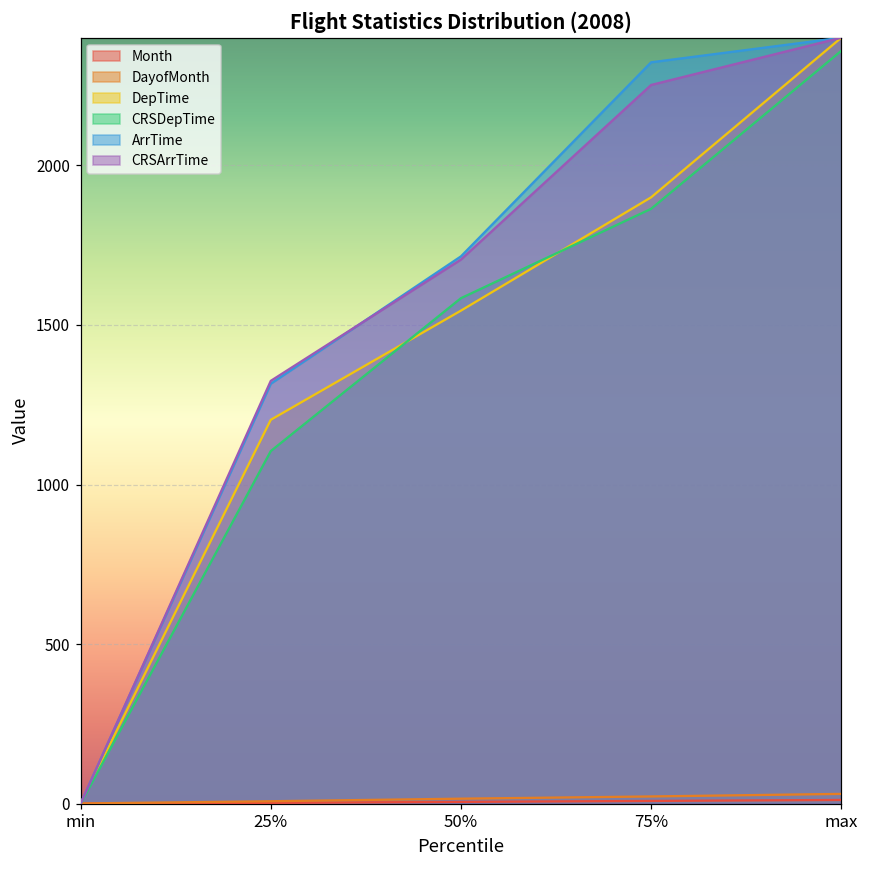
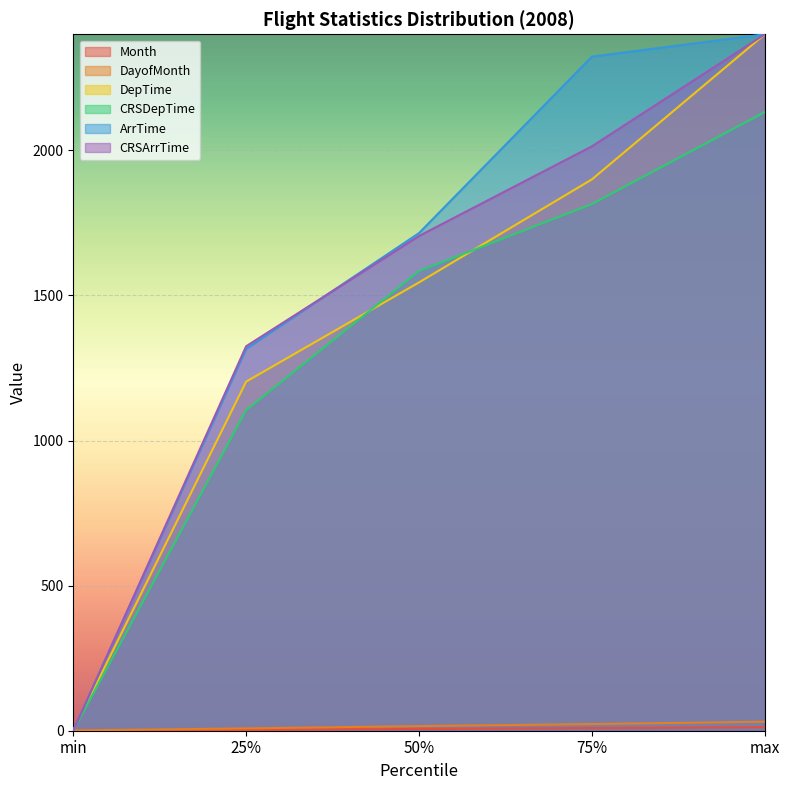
  {
    "CRSDepTime": {
      "25%": 1110,
      "50%": 1580,
-     "75%": 1860,
-     "max": 2360
+     "75%": 1820,
+     "max": 2130
    },
    "ArrTime": {
      "25%": 1320,
      "50%": 1720,
      "75%": 2320
    },
    "CRSArrTime": {
      "25%": 1330,
      "50%": 1710,
-     "75%": 2250
+     "75%": 2010
    }
  }
